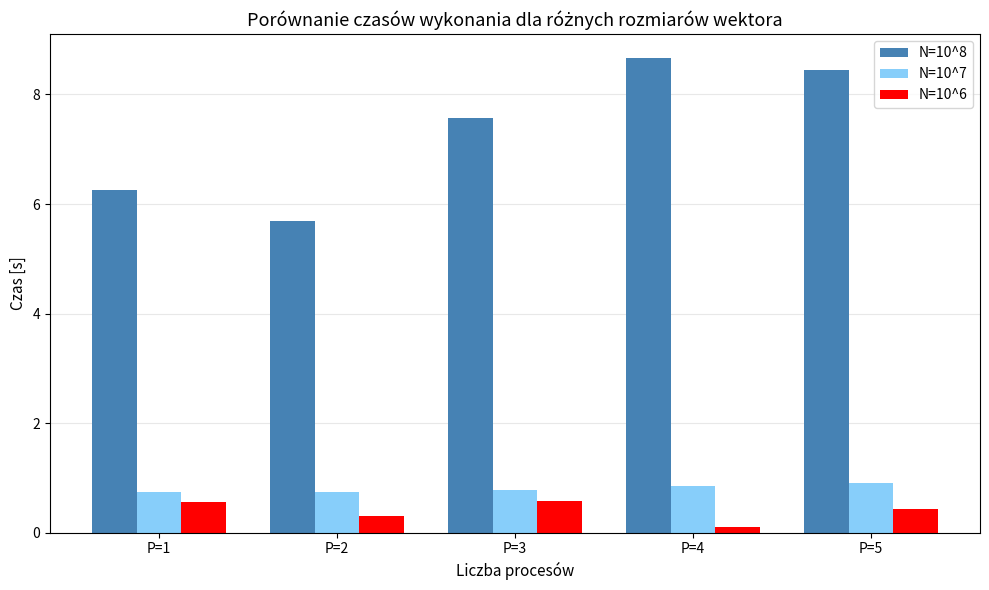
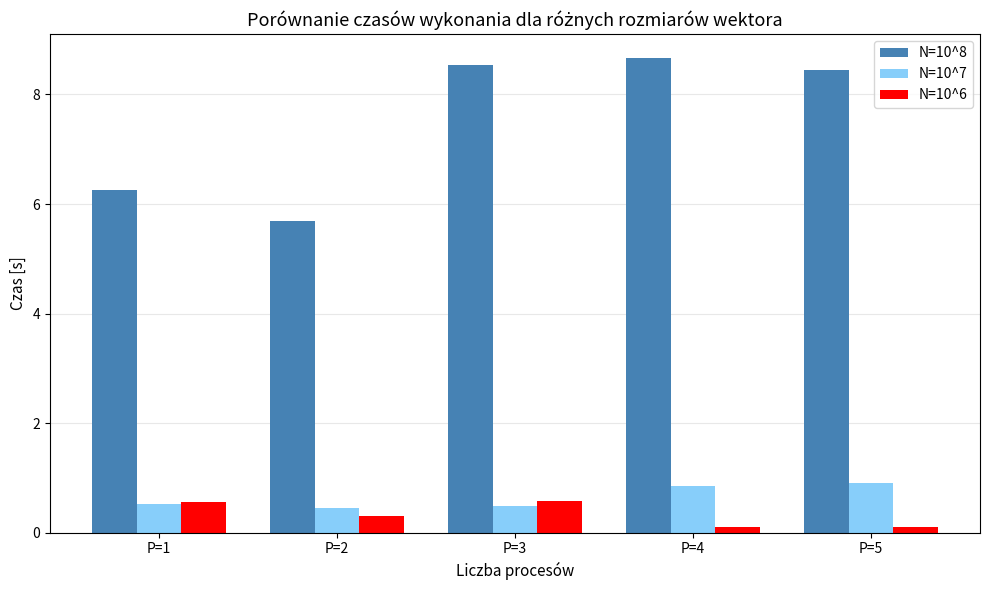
  {
    "N=10^8": {
      "P=1": 6.3,
      "P=2": 5.7,
-     "P=3": 7.6,
+     "P=3": 8.5,
      "P=4": 8.7,
      "P=5": 8.4
    },
    "N=10^7": {
-     "P=1": 0.7,
-     "P=2": 0.7,
-     "P=3": 0.8,
+     "P=1": 0.5,
+     "P=2": 0.5,
+     "P=3": 0.5,
      "P=4": 0.8,
      "P=5": 0.9
    },
    "N=10^6": {
      "P=1": 0.6,
      "P=2": 0.3,
      "P=3": 0.6,
      "P=4": 0.1,
-     "P=5": 0.4
+     "P=5": 0.1
    }
  }
